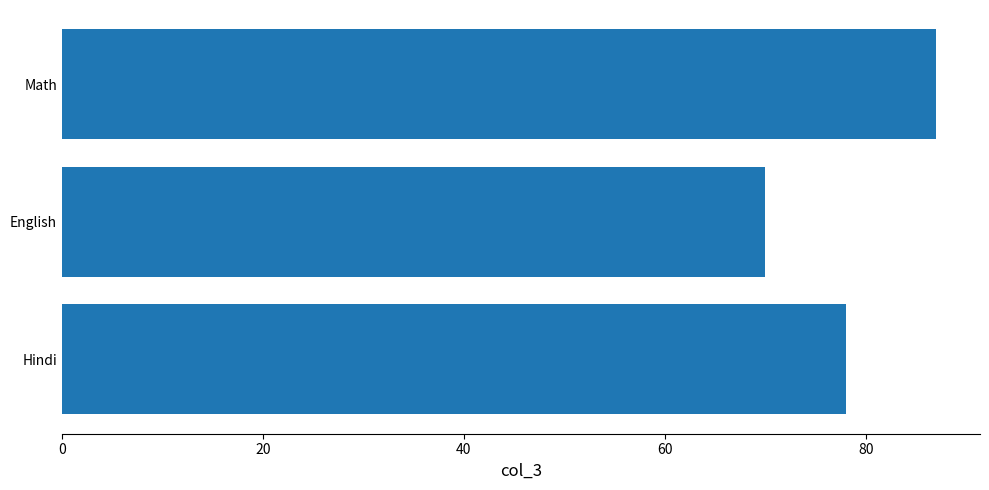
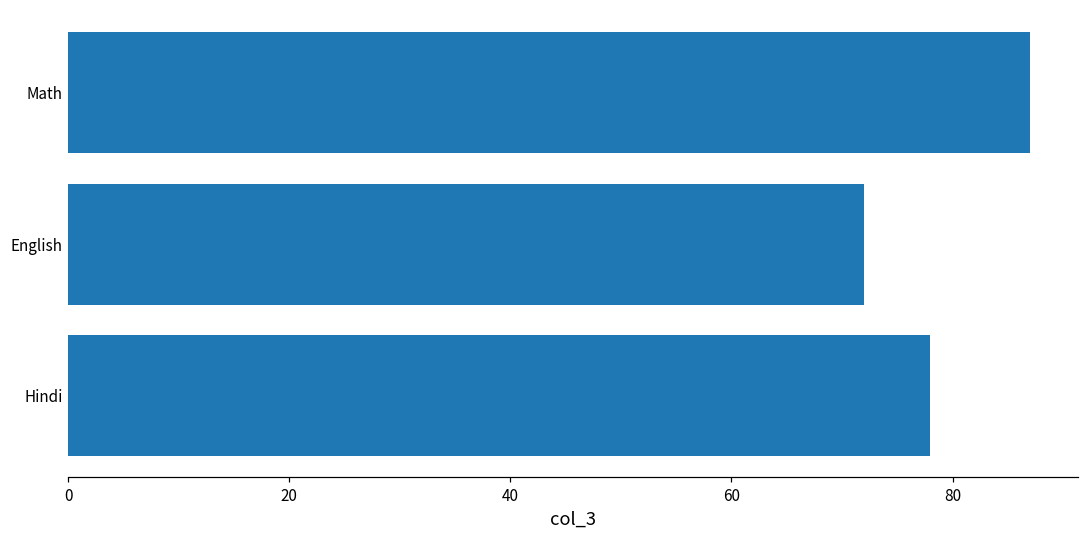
  {
    "Math": 87,
-   "English": 70,
+   "English": 72,
    "Hindi": 78
  }
